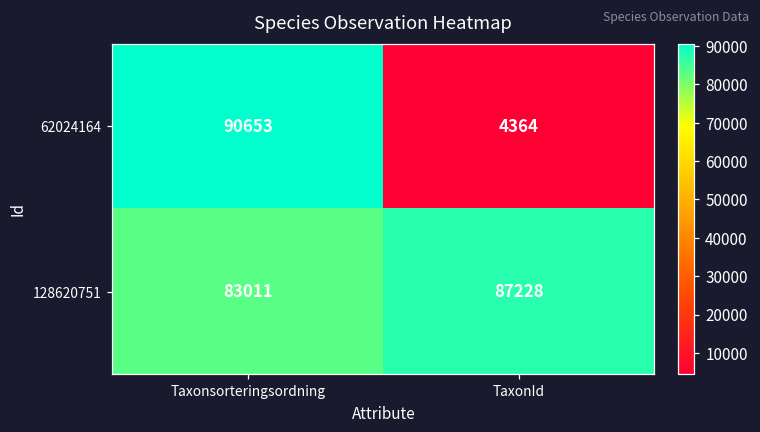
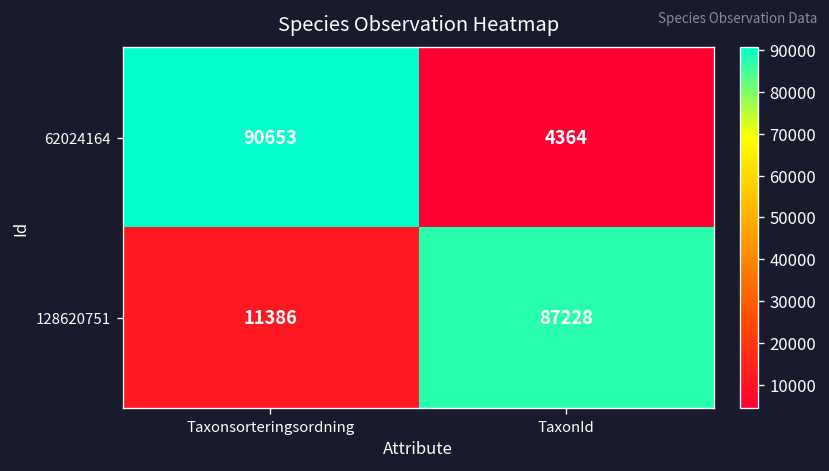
  {
    "62024164": {
      "Taxonsorteringsordning": 90653,
      "TaxonId": 4364
    },
    "128620751": {
-     "Taxonsorteringsordning": 83011,
+     "Taxonsorteringsordning": 11386,
      "TaxonId": 87228
    }
  }
